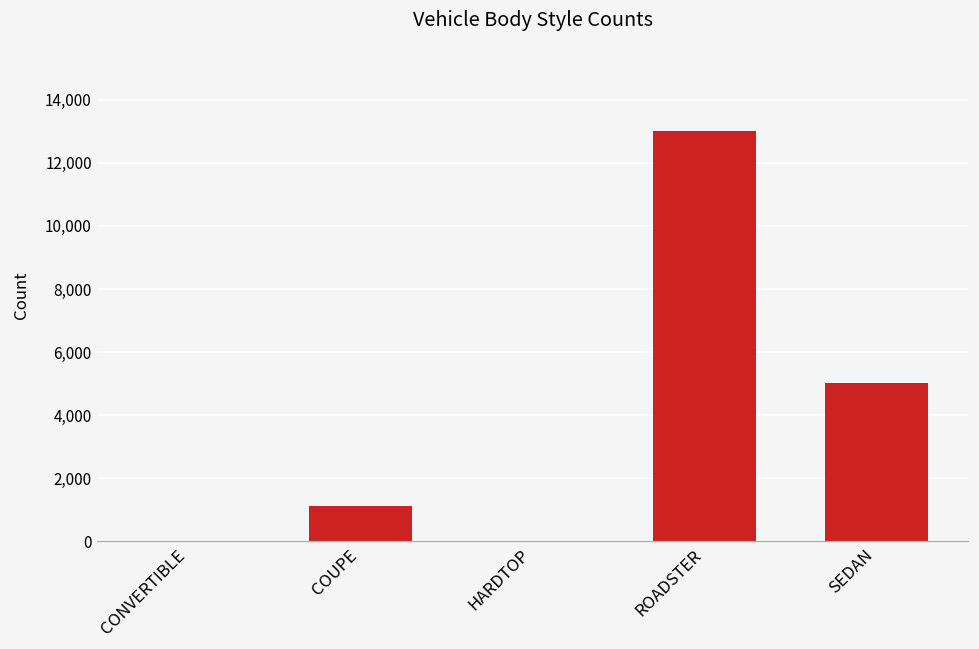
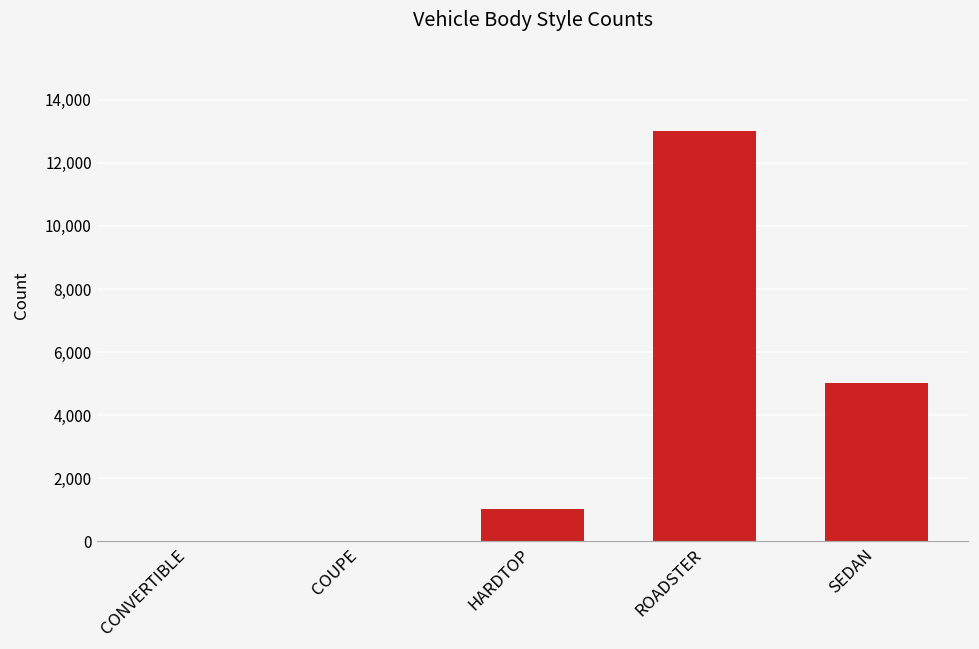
  {
    "CONVERTIBLE": "0",
-   "COUPE": "1,100",
-   "HARDTOP": "0",
+   "COUPE": "0",
+   "HARDTOP": "1,000",
    "ROADSTER": "13,000",
    "SEDAN": "5,000"
  }
